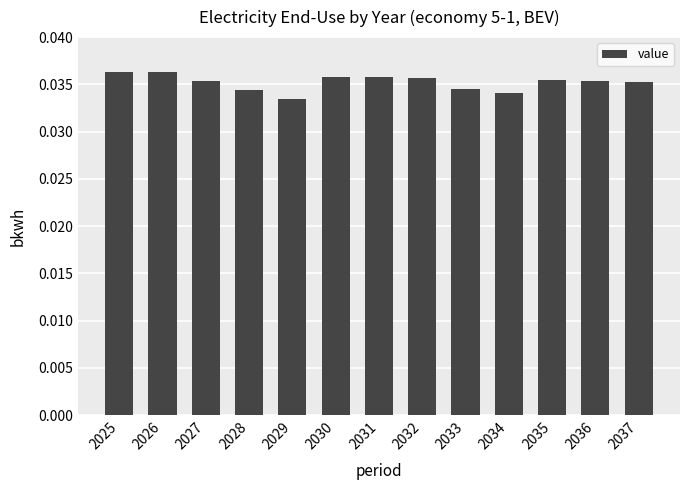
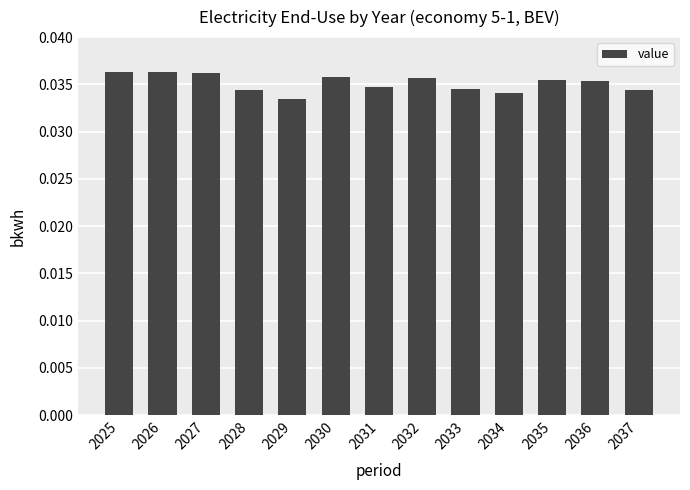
  {
    "2025": 0.036,
    "2026": 0.036,
-   "2027": 0.035,
+   "2027": 0.036,
    "2028": 0.034,
    "2029": 0.033,
    "2030": 0.036,
-   "2031": 0.036,
+   "2031": 0.035,
    "2032": 0.036,
    "2033": 0.035,
    "2034": 0.034,
    "2035": 0.036,
    "2036": 0.035,
-   "2037": 0.035
+   "2037": 0.034
  }
